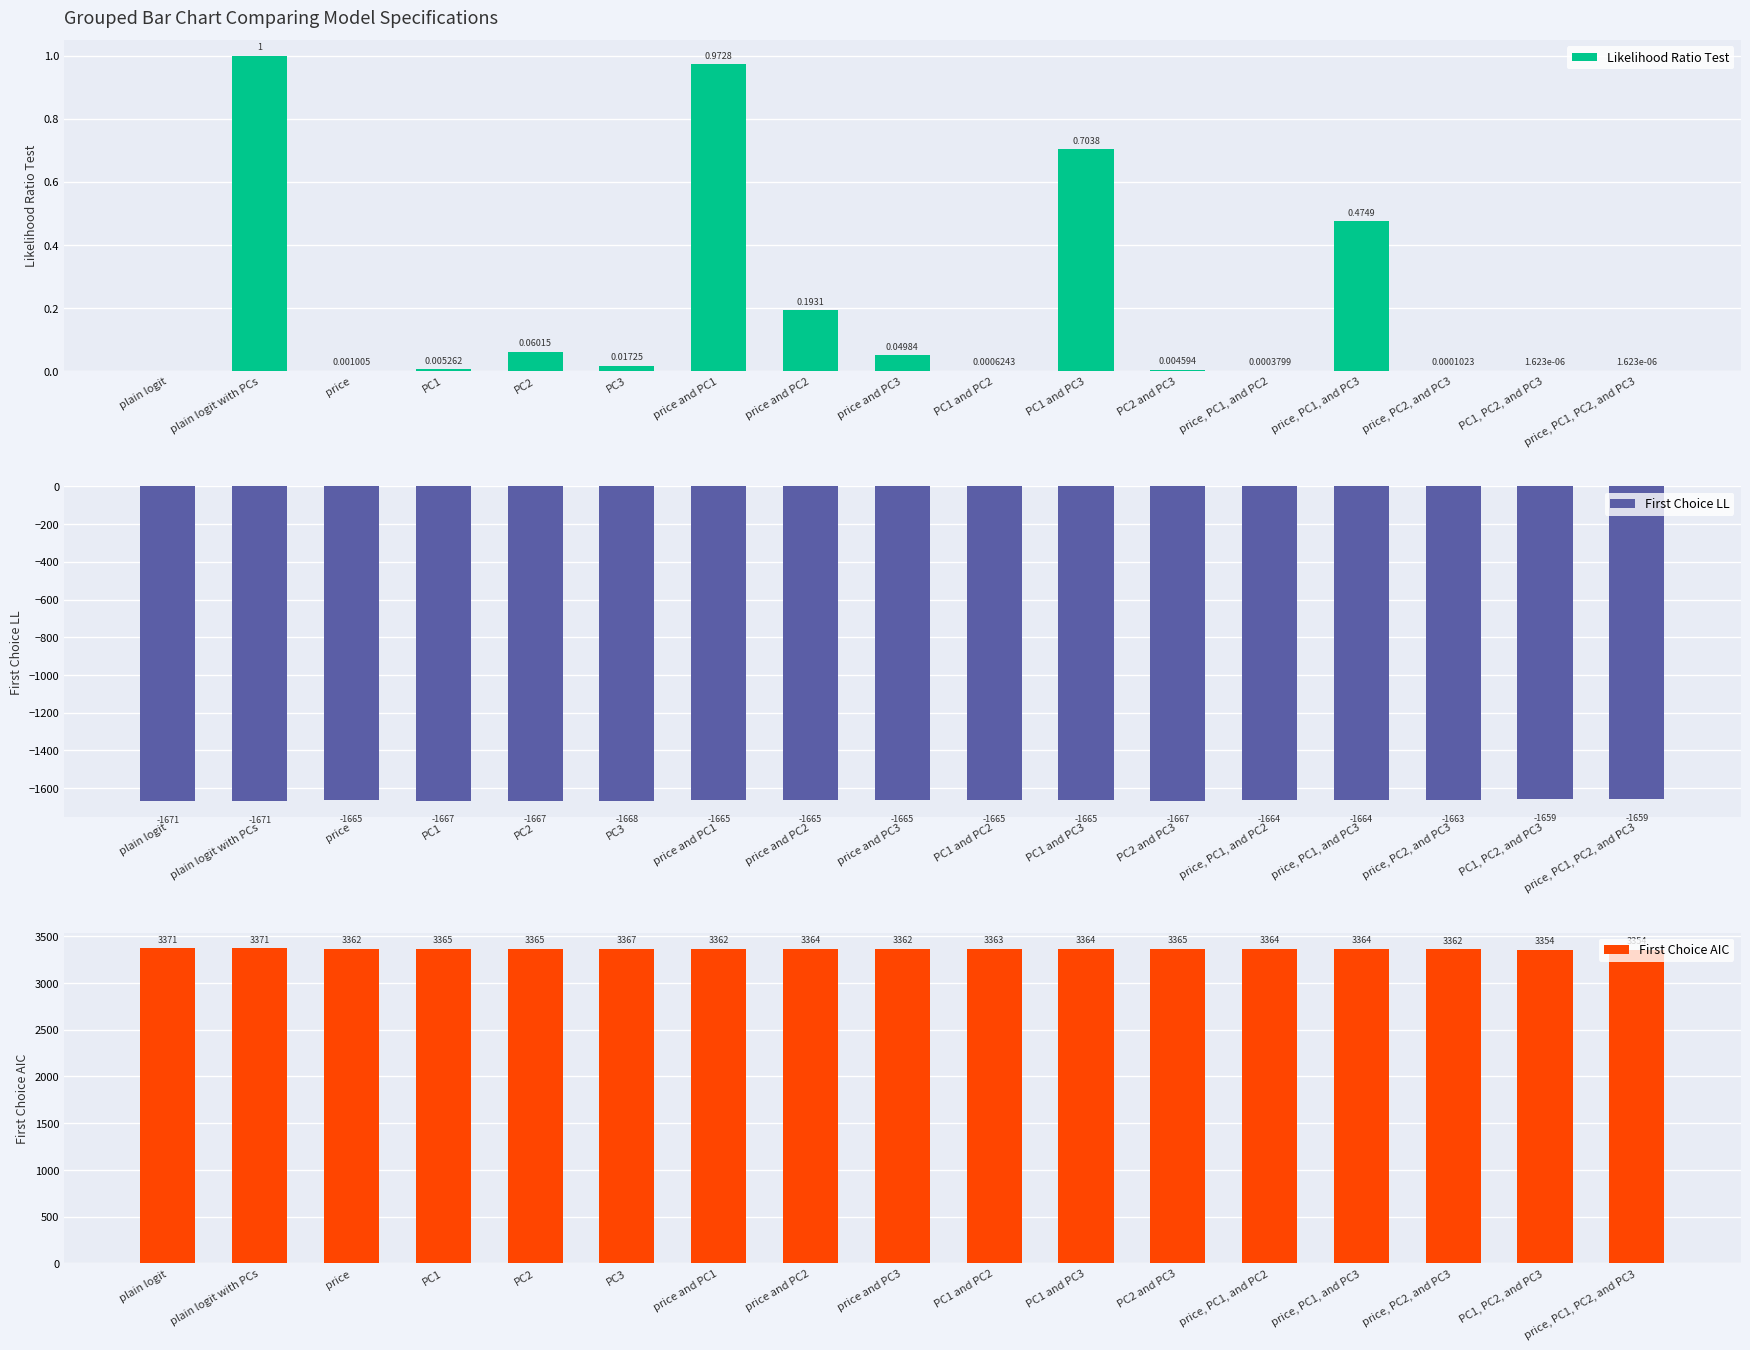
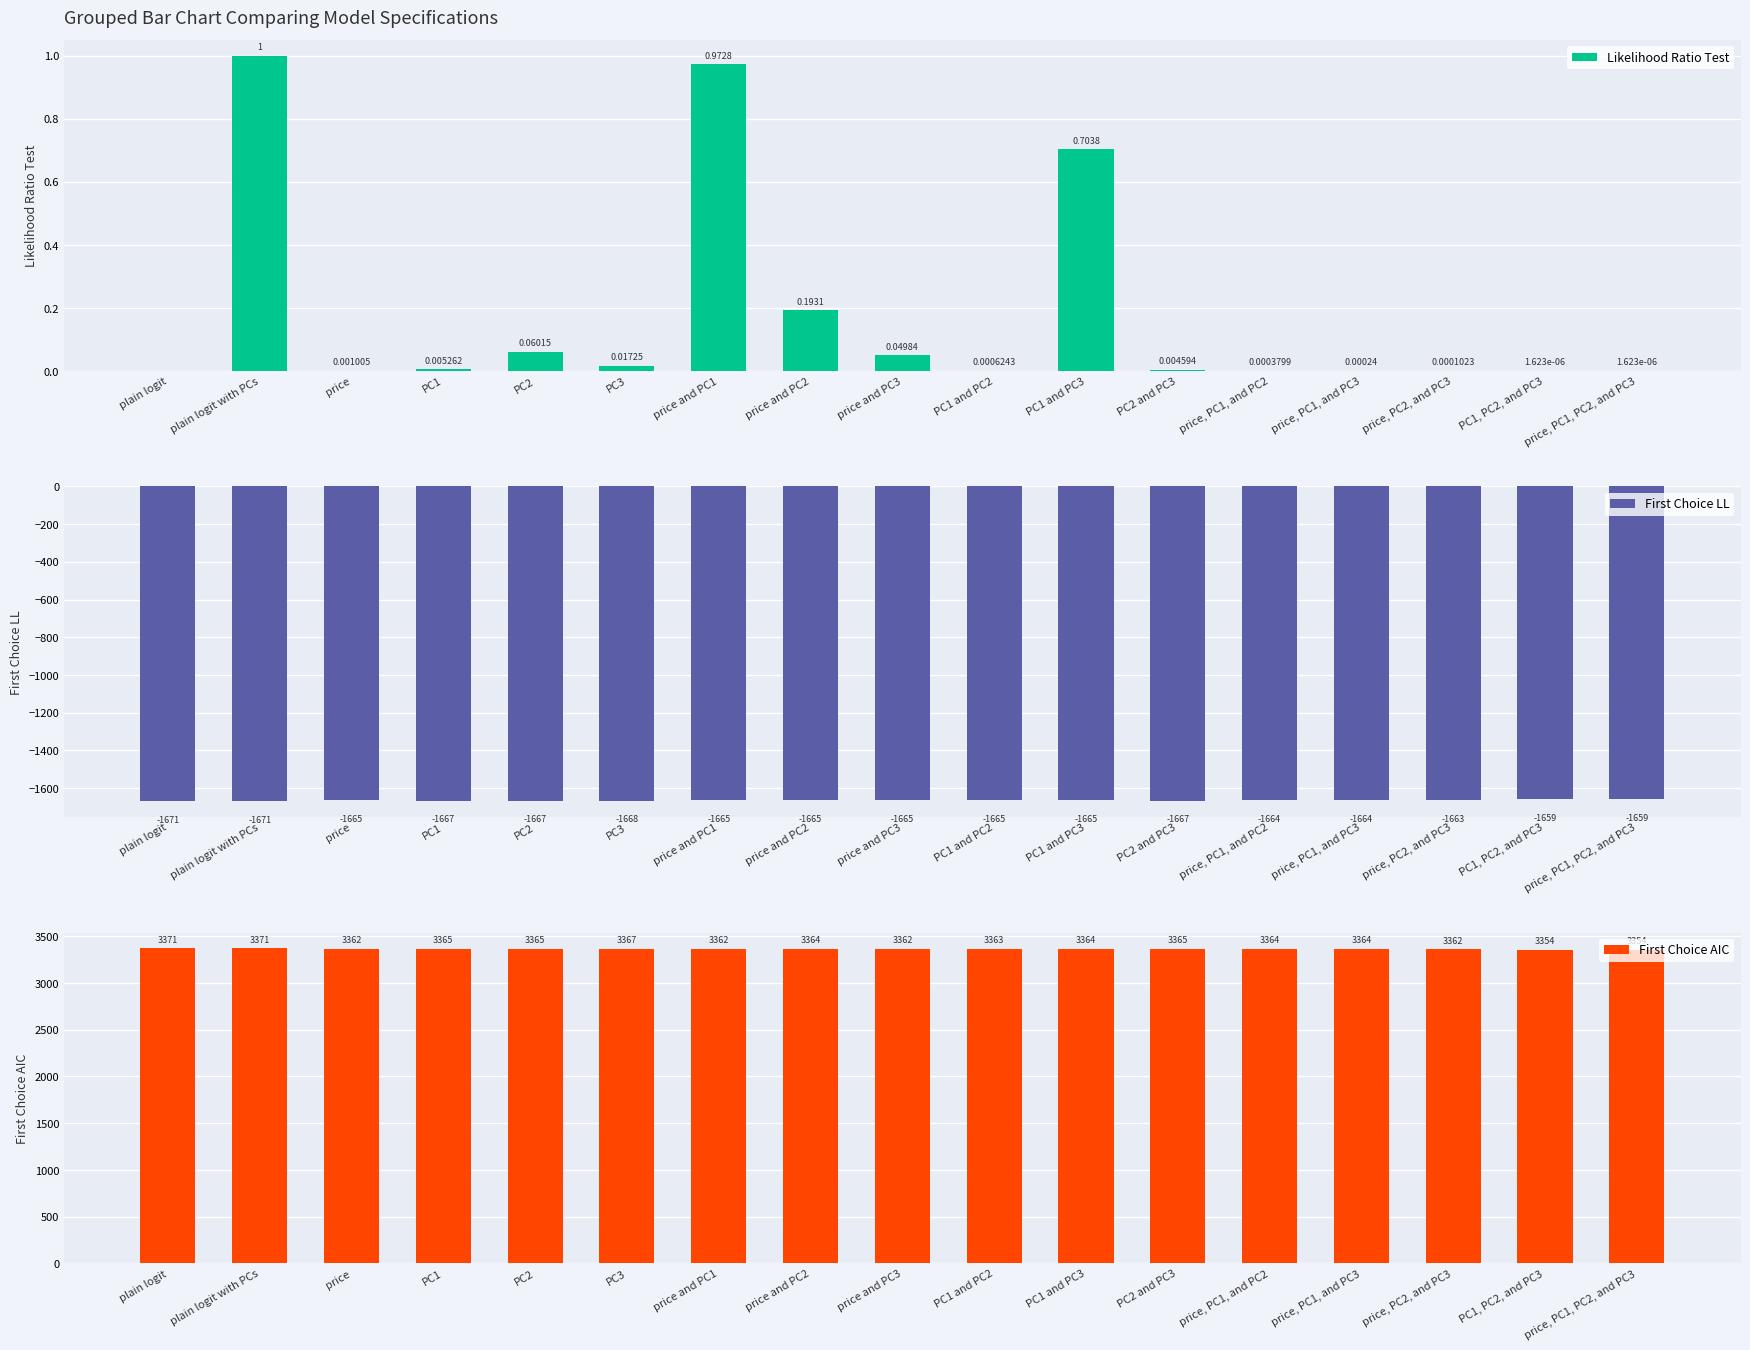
  {
    "Grouped Bar Chart Comparing Model Specifications": {
      "plain logit with PCs": "1",
      "price": "0.001005",
      "PC1": "0.005262",
      "PC2": "0.06015",
      "PC3": "0.01725",
      "price and PC1": "0.9728",
      "price and PC2": "0.1931",
      "price and PC3": "0.04984",
      "PC1 and PC2": "0.0006243",
      "PC1 and PC3": "0.7038",
      "PC2 and PC3": "0.004594",
      "price, PC1, and PC2": "0.0003799",
-     "price, PC1, and PC3": "0.4749",
+     "price, PC1, and PC3": "0.00024",
      "price, PC2, and PC3": "0.0001023",
      "PC1, PC2, and PC3": "1.623e-06",
      "price, PC1, PC2, and PC3": "1.623e-06"
    }
  }
